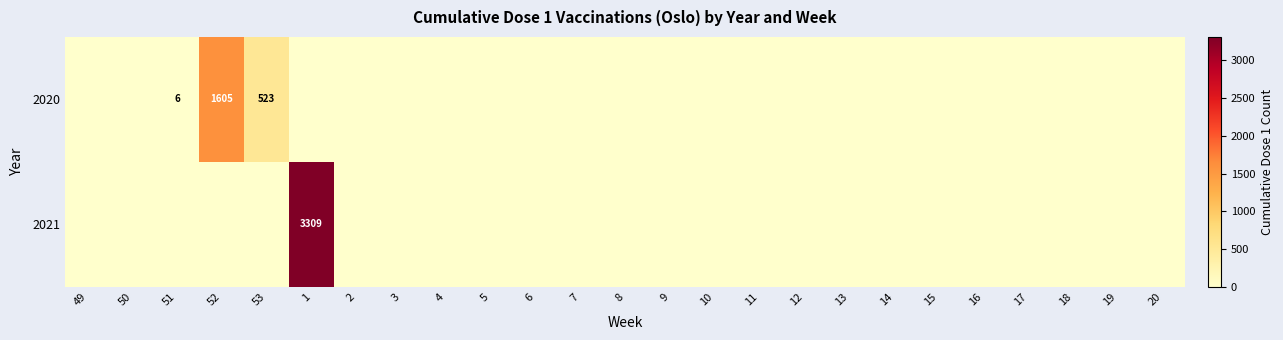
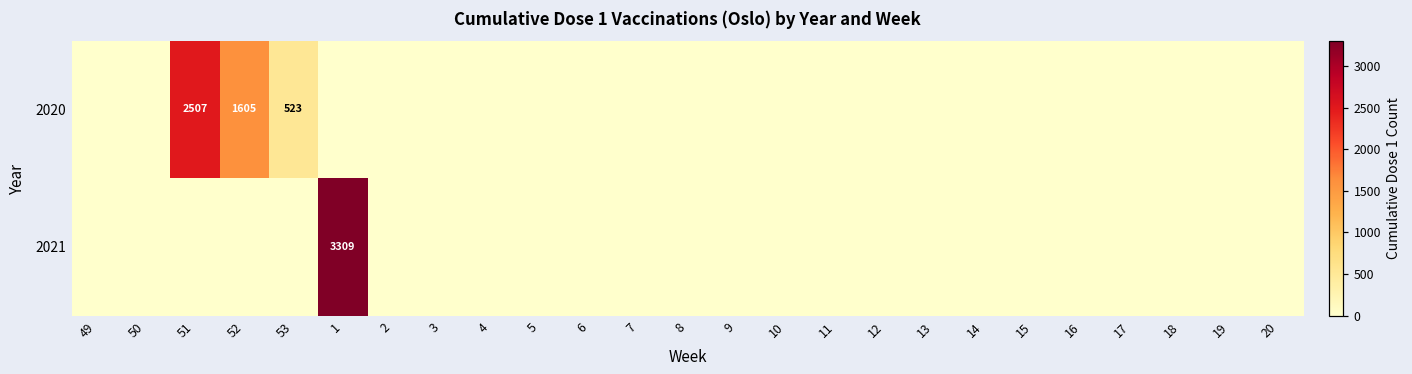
  {
    "2020": {
-     "51": 6,
+     "51": 2507,
      "52": 1605,
      "53": 523
    },
    "2021": {
      "1": 3309
    }
  }
